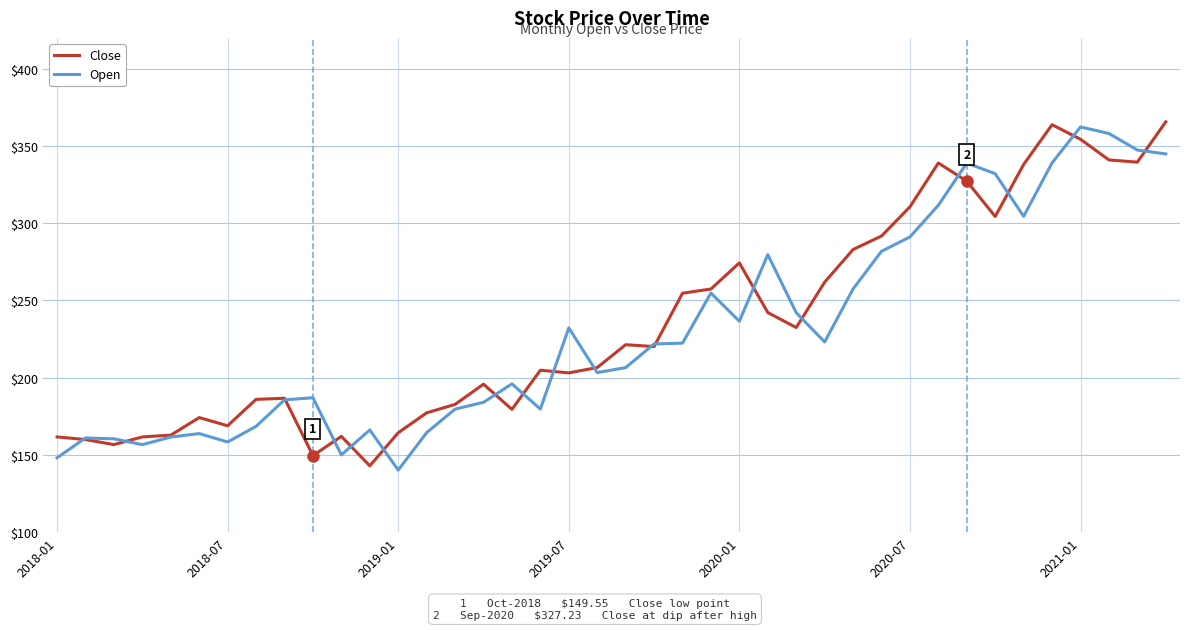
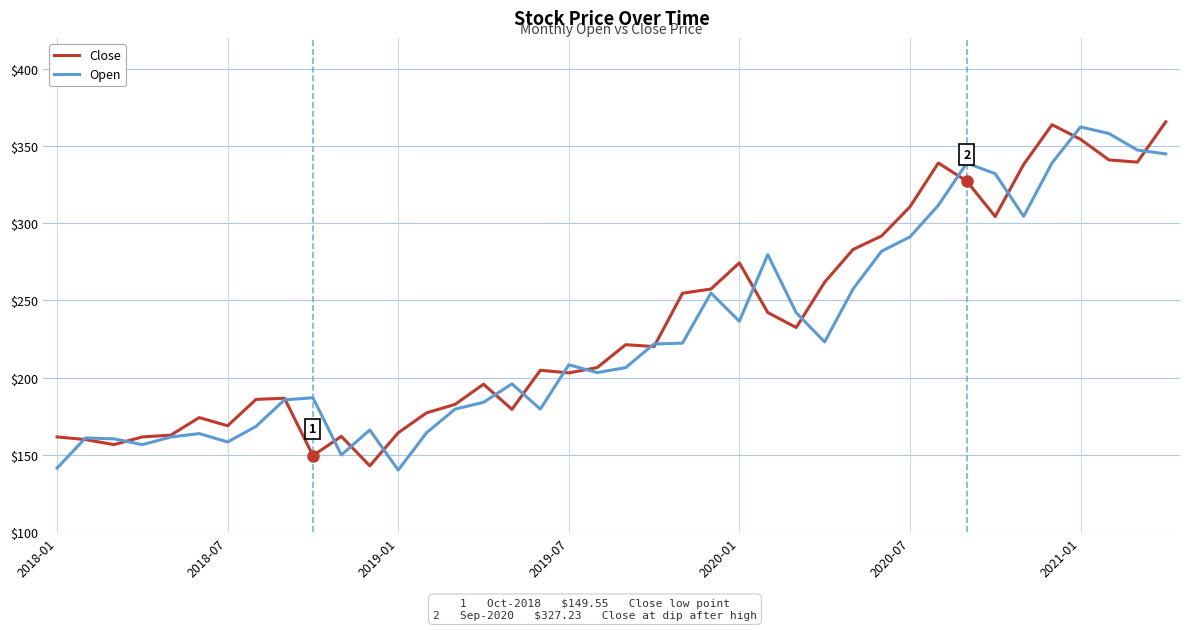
  {
    "Open": {
-     "2018-01": "$148",
+     "2018-01": "$141",
      "2018-07": "$158",
      "2019-01": "$140",
-     "2019-07": "$232",
+     "2019-07": "$208",
      "2020-01": "$237",
      "2020-07": "$291",
      "2021-01": "$362"
    }
  }
